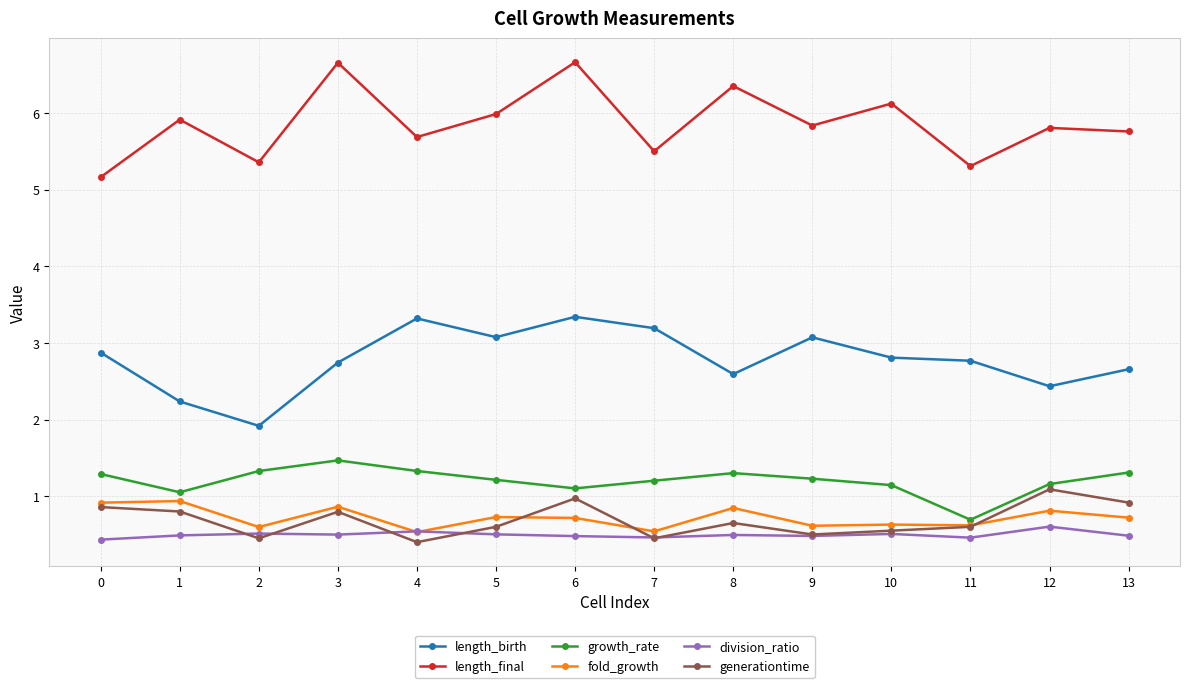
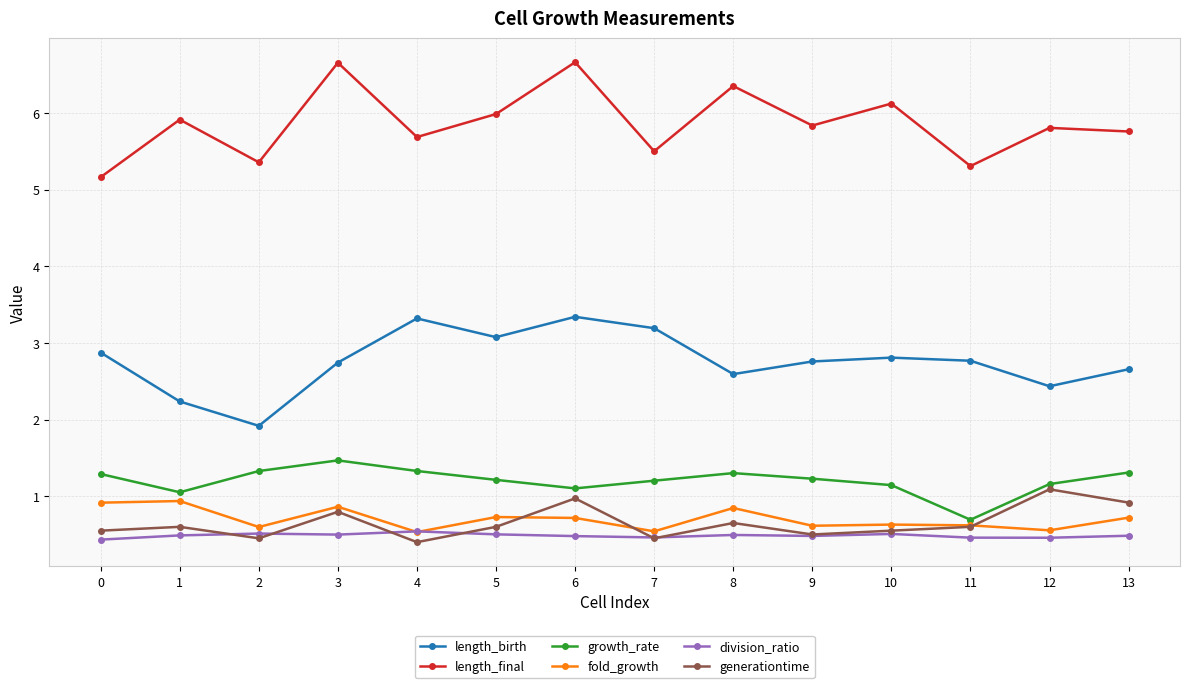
  {
    "length_birth": {
      "0": 2.9,
      "1": 2.2,
      "2": 1.9,
      "3": 2.7,
      "4": 3.3,
      "5": 3.1,
      "6": 3.3,
      "7": 3.2,
      "8": 2.6,
-     "9": 3.1,
+     "9": 2.8,
      "10": 2.8,
      "11": 2.8,
      "12": 2.4,
      "13": 2.7
    },
    "length_final": {
      "0": 5.2,
      "1": 5.9,
      "2": 5.4,
      "3": 6.7,
      "4": 5.7,
      "5": 6.0,
      "6": 6.7,
      "7": 5.5,
      "8": 6.4,
      "9": 5.8,
      "10": 6.1,
      "11": 5.3,
      "12": 5.8,
      "13": 5.8
    },
    "growth_rate": {
      "0": 1.3,
      "1": 1.1,
      "2": 1.3,
      "3": 1.5,
      "4": 1.3,
      "5": 1.2,
      "6": 1.1,
      "7": 1.2,
      "8": 1.3,
      "9": 1.2,
      "10": 1.1,
      "11": 0.7,
      "12": 1.2,
      "13": 1.3
    },
    "fold_growth": {
      "0": 0.9,
      "1": 0.9,
      "2": 0.6,
      "3": 0.9,
      "5": 0.7,
      "6": 0.7,
      "7": 0.5,
      "8": 0.8,
      "9": 0.6,
      "10": 0.6,
-     "12": 0.8,
+     "12": 0.6,
      "13": 0.7
    },
    "division_ratio": {
      "0": 0.4,
      "1": 0.5,
      "2": 0.5,
      "3": 0.5,
      "5": 0.5,
      "6": 0.5,
      "8": 0.5,
      "10": 0.5,
      "11": 0.5,
-     "12": 0.6,
+     "12": 0.5,
      "13": 0.5
    },
    "generationtime": {
-     "0": 0.9,
-     "1": 0.8,
+     "0": 0.5,
+     "1": 0.6,
      "2": 0.5,
      "3": 0.8,
      "4": 0.4,
      "5": 0.6,
      "6": 1.0,
      "8": 0.6,
      "10": 0.5,
      "12": 1.1,
      "13": 0.9
    }
  }
